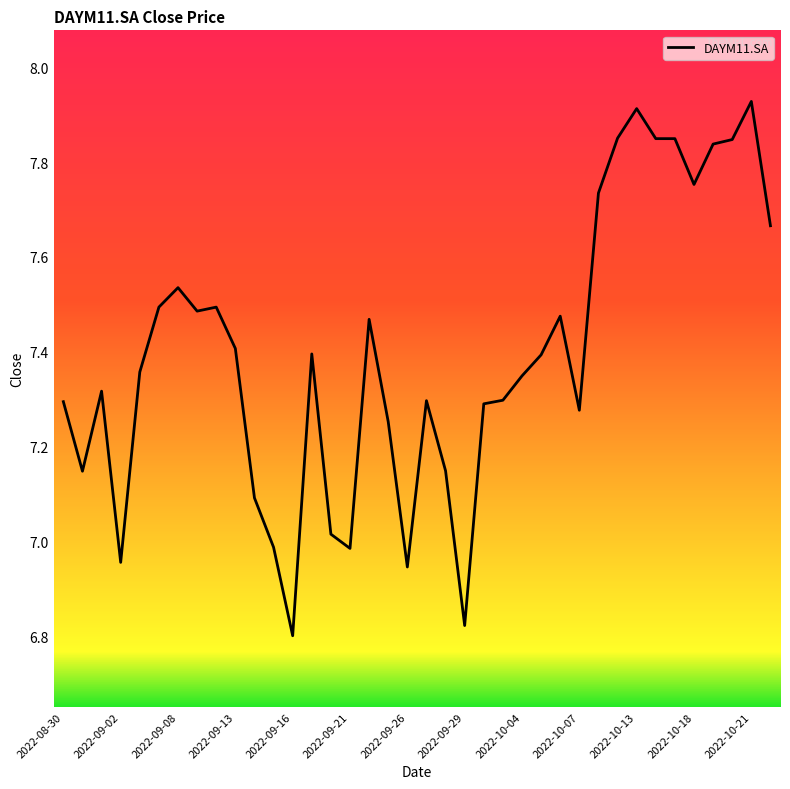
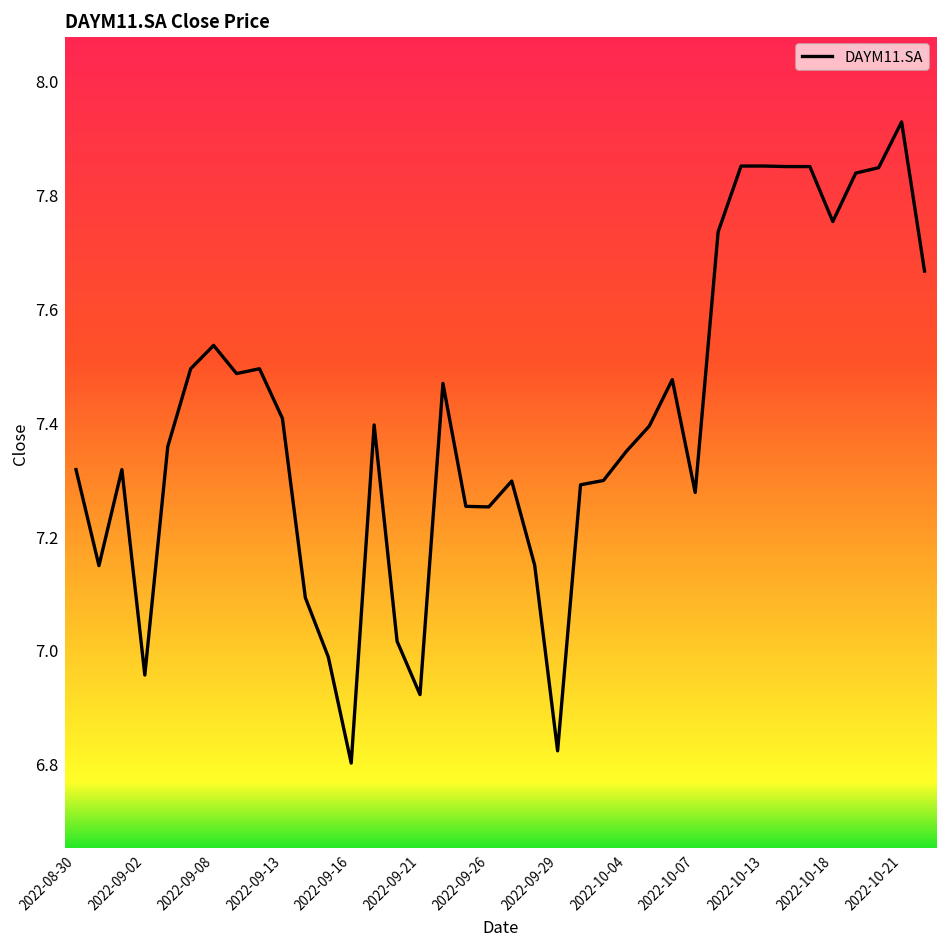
  {
-   "2022-08-30": 7.29,
+   "2022-08-30": 7.32,
    "2022-09-02": 6.96,
    "2022-09-08": 7.54,
    "2022-09-13": 7.41,
    "2022-09-16": 6.80,
-   "2022-09-21": 6.99,
-   "2022-09-26": 6.95,
+   "2022-09-21": 6.92,
+   "2022-09-26": 7.25,
    "2022-09-29": 6.82,
    "2022-10-04": 7.35,
    "2022-10-07": 7.28,
-   "2022-10-13": 7.91,
+   "2022-10-13": 7.85,
    "2022-10-18": 7.75,
    "2022-10-21": 7.93
  }
